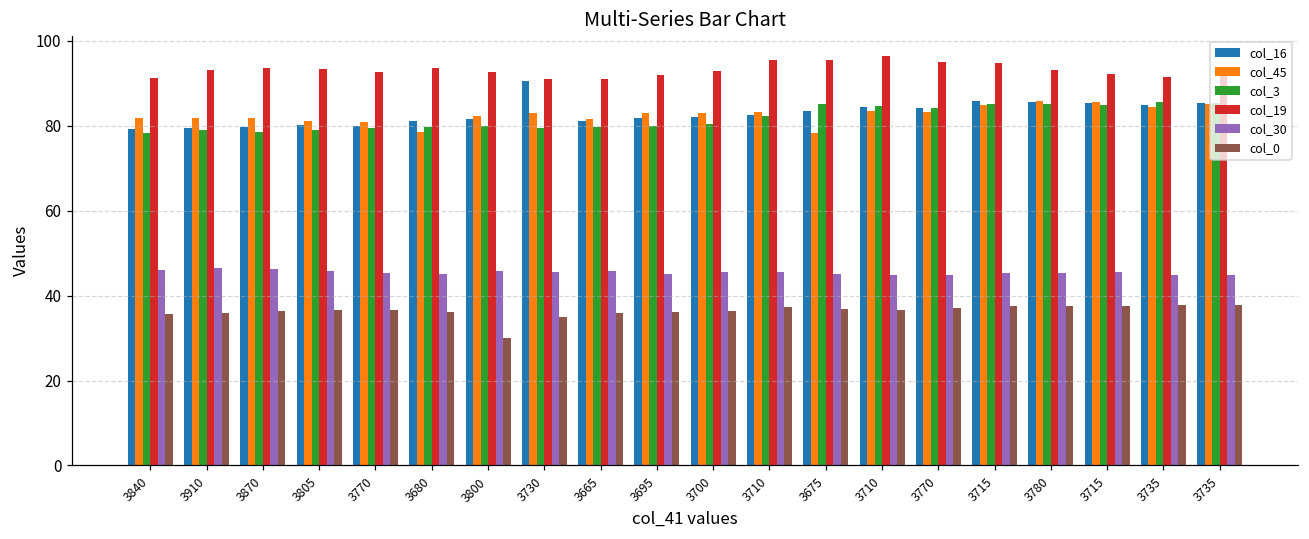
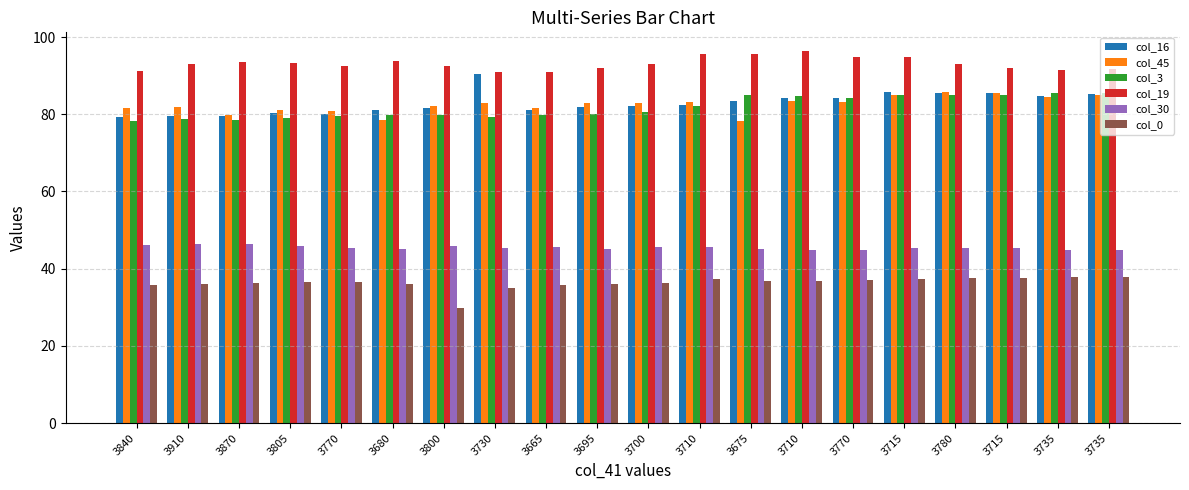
  {
    "col_16": {
      "3840": 79,
      "3910": 80,
      "3870": 80,
      "3805": 80,
      "3680": 81,
      "3800": 82,
      "3730": 91,
      "3665": 81,
      "3695": 82,
      "3700": 82,
      "3675": 84,
      "3780": 86
    },
    "col_45": {
      "3840": 82,
      "3910": 82,
-     "3870": 82,
+     "3870": 80,
      "3805": 81,
      "3680": 78,
      "3800": 82,
      "3730": 83,
      "3665": 82,
      "3695": 83,
      "3700": 83,
      "3675": 78,
      "3780": 86
    },
    "col_3": {
      "3840": 78,
      "3910": 79,
      "3870": 79,
      "3805": 79,
      "3680": 80,
      "3800": 80,
      "3730": 79,
      "3665": 80,
      "3695": 80,
      "3700": 81,
      "3675": 85,
      "3780": 85
    },
    "col_19": {
      "3840": 91,
      "3910": 93,
      "3870": 94,
      "3805": 93,
      "3680": 94,
      "3800": 93,
      "3730": 91,
      "3665": 91,
      "3695": 92,
      "3700": 93,
      "3675": 96,
      "3780": 93
    },
    "col_30": {
      "3840": 46,
      "3910": 46,
      "3870": 46,
      "3805": 46,
      "3680": 45,
      "3800": 46,
      "3730": 45,
      "3665": 46,
      "3695": 45,
      "3700": 46,
      "3675": 45,
      "3780": 45
    },
    "col_0": {
      "3840": 36,
      "3910": 36,
      "3870": 36,
      "3805": 37,
      "3680": 36,
      "3800": 30,
      "3730": 35,
      "3665": 36,
      "3695": 36,
      "3700": 36,
      "3675": 37,
      "3780": 38
    }
  }
